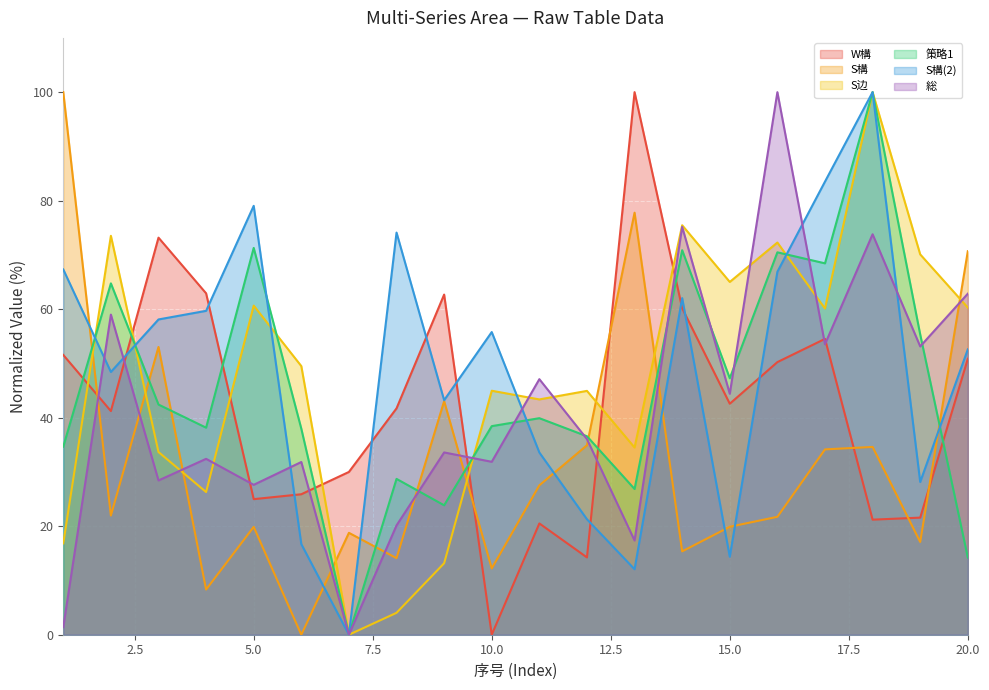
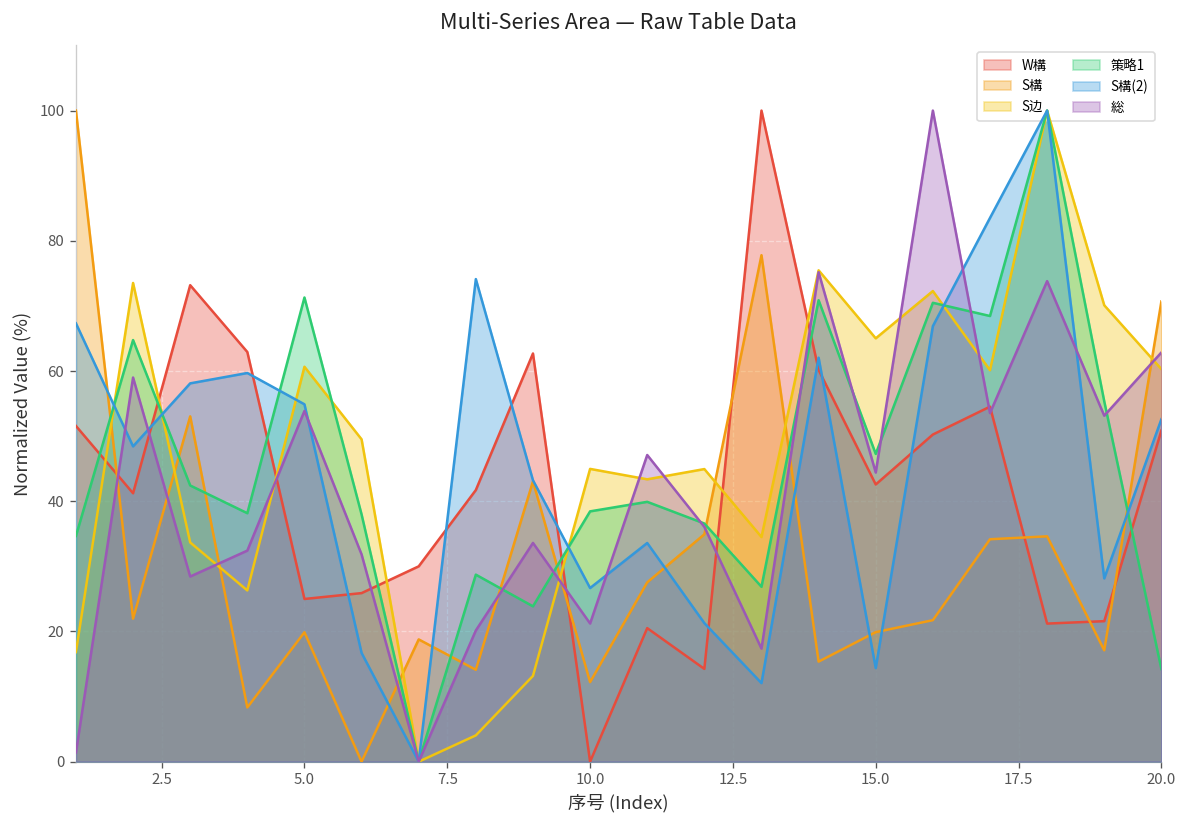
  {
    "策略1": {
      "5.0": 71,
      "10.0": 38,
      "15.0": 47,
      "20.0": 14
    },
    "S構(2)": {
-     "5.0": 79,
-     "10.0": 56,
+     "5.0": 55,
+     "10.0": 27,
      "15.0": 14,
      "20.0": 53
    },
    "総": {
-     "5.0": 28,
-     "10.0": 32,
+     "5.0": 54,
+     "10.0": 21,
      "15.0": 44,
      "20.0": 63
    }
  }
